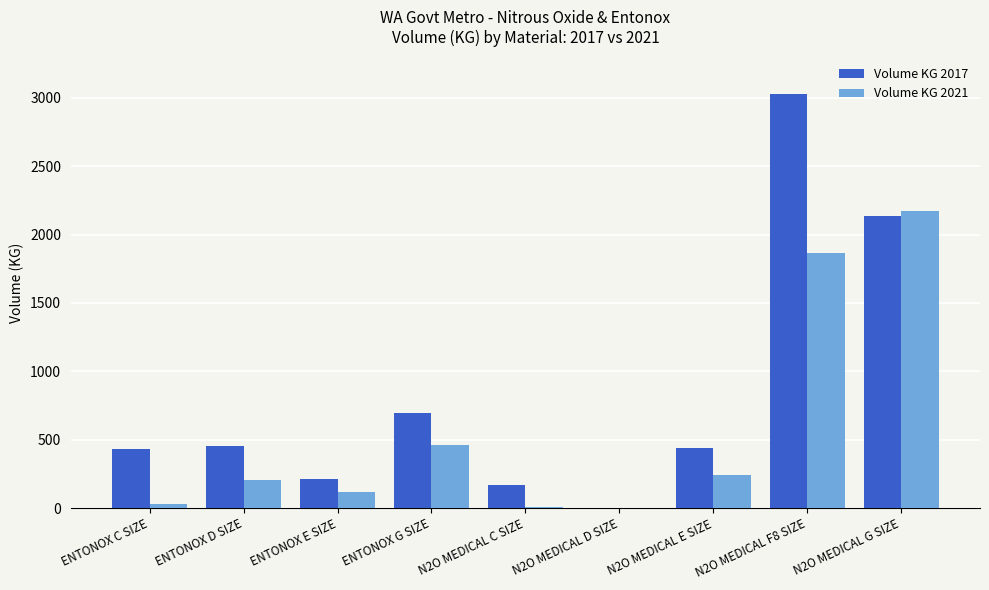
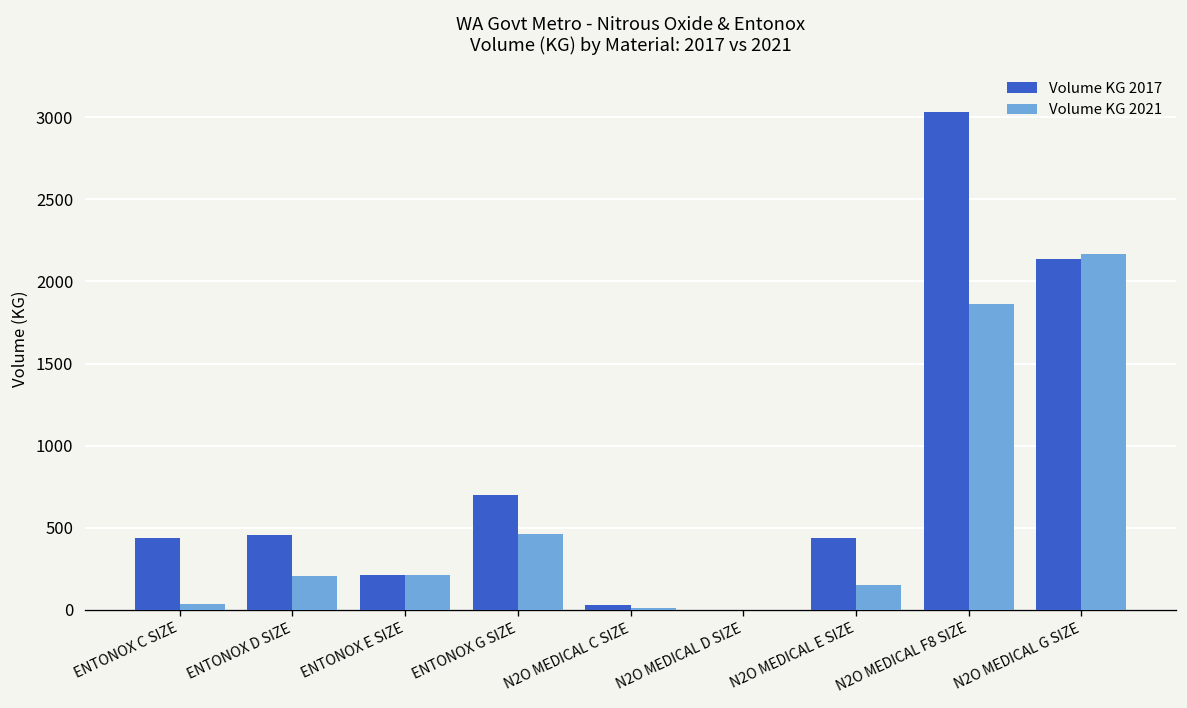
  {
    "Volume KG 2017": {
      "ENTONOX C SIZE": 430,
      "ENTONOX D SIZE": 460,
      "ENTONOX E SIZE": 210,
      "ENTONOX G SIZE": 700,
-     "N2O MEDICAL C SIZE": 170,
+     "N2O MEDICAL C SIZE": 30,
      "N2O MEDICAL D SIZE": 0,
      "N2O MEDICAL E SIZE": 440,
      "N2O MEDICAL F8 SIZE": 3030,
      "N2O MEDICAL G SIZE": 2140
    },
    "Volume KG 2021": {
      "ENTONOX C SIZE": 30,
      "ENTONOX D SIZE": 200,
-     "ENTONOX E SIZE": 120,
+     "ENTONOX E SIZE": 210,
      "ENTONOX G SIZE": 460,
      "N2O MEDICAL D SIZE": 0,
-     "N2O MEDICAL E SIZE": 240,
+     "N2O MEDICAL E SIZE": 150,
      "N2O MEDICAL F8 SIZE": 1860,
      "N2O MEDICAL G SIZE": 2170
    }
  }
